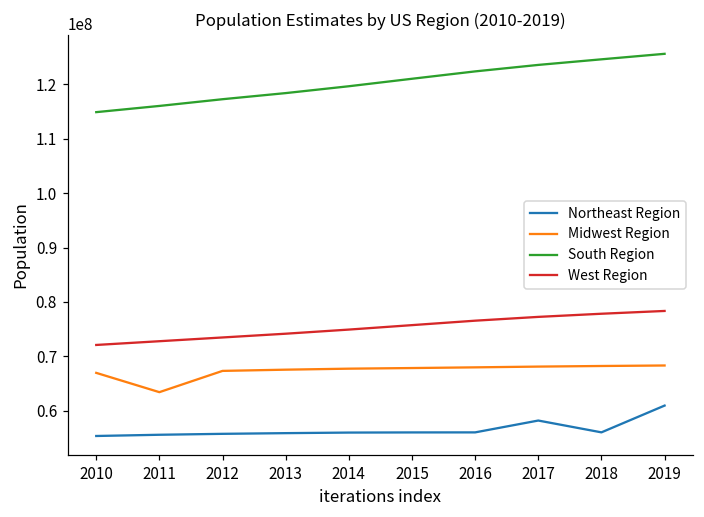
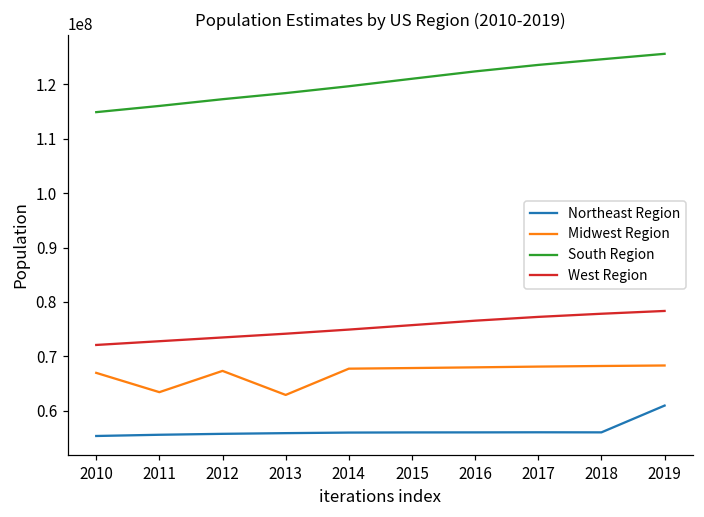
  {
    "Northeast Region": {
      "2010": 55000000,
      "2011": 56000000,
      "2012": 56000000,
      "2013": 56000000,
      "2014": 56000000,
      "2015": 56000000,
      "2016": 56000000,
-     "2017": 58000000,
+     "2017": 56000000,
      "2018": 56000000,
      "2019": 61000000
    },
    "Midwest Region": {
      "2010": 67000000,
      "2011": 63000000,
      "2012": 67000000,
-     "2013": 68000000,
+     "2013": 63000000,
      "2014": 68000000,
      "2015": 68000000,
      "2016": 68000000,
      "2017": 68000000,
      "2018": 68000000,
      "2019": 68000000
    },
    "South Region": {
      "2010": 115000000,
      "2011": 116000000,
      "2012": 117000000,
      "2013": 118000000,
      "2014": 120000000,
      "2015": 121000000,
      "2016": 122000000,
      "2017": 124000000,
      "2018": 125000000,
      "2019": 126000000
    },
    "West Region": {
      "2010": 72000000,
      "2011": 73000000,
      "2012": 73000000,
      "2013": 74000000,
      "2014": 75000000,
      "2015": 76000000,
      "2016": 77000000,
      "2017": 77000000,
      "2018": 78000000,
      "2019": 78000000
    }
  }
